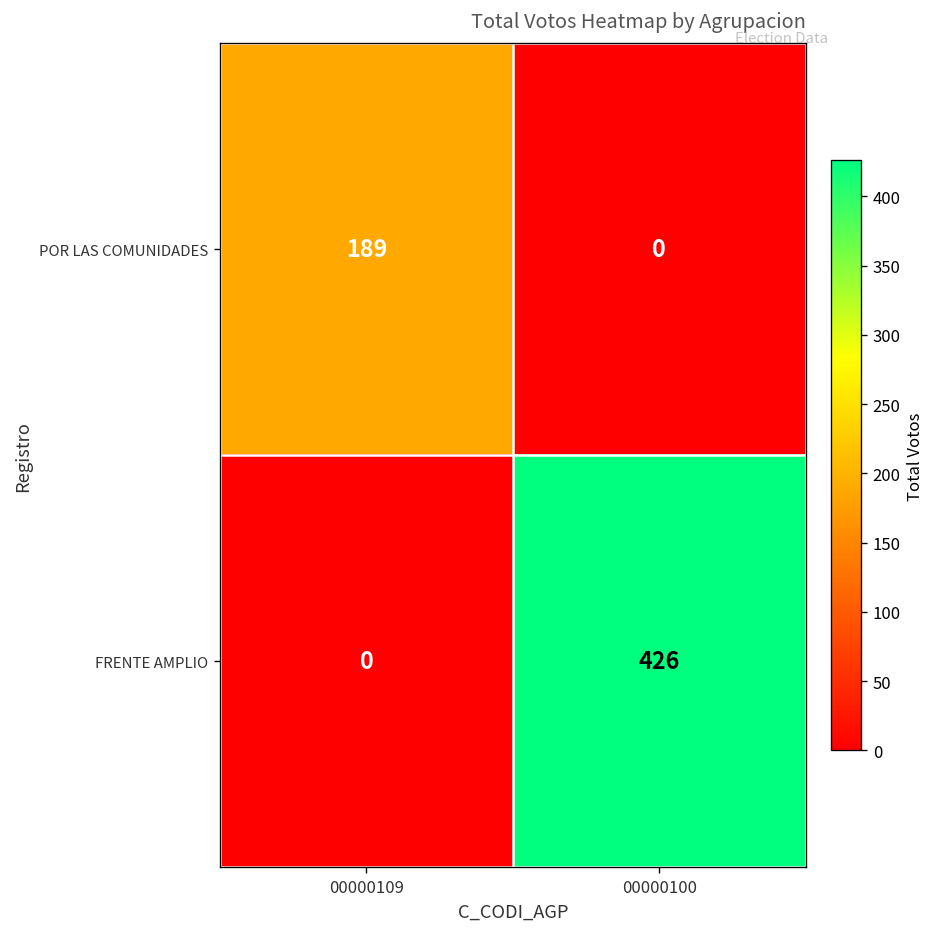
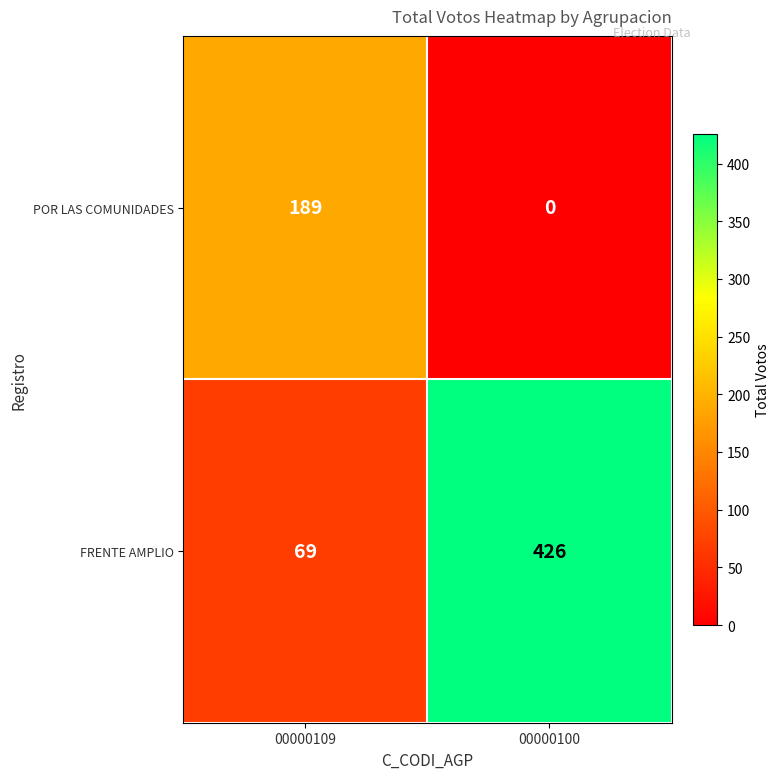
  {
    "POR LAS COMUNIDADES": {
      "00000109": 189,
      "00000100": 0
    },
    "FRENTE AMPLIO": {
-     "00000109": 0,
+     "00000109": 69,
      "00000100": 426
    }
  }
